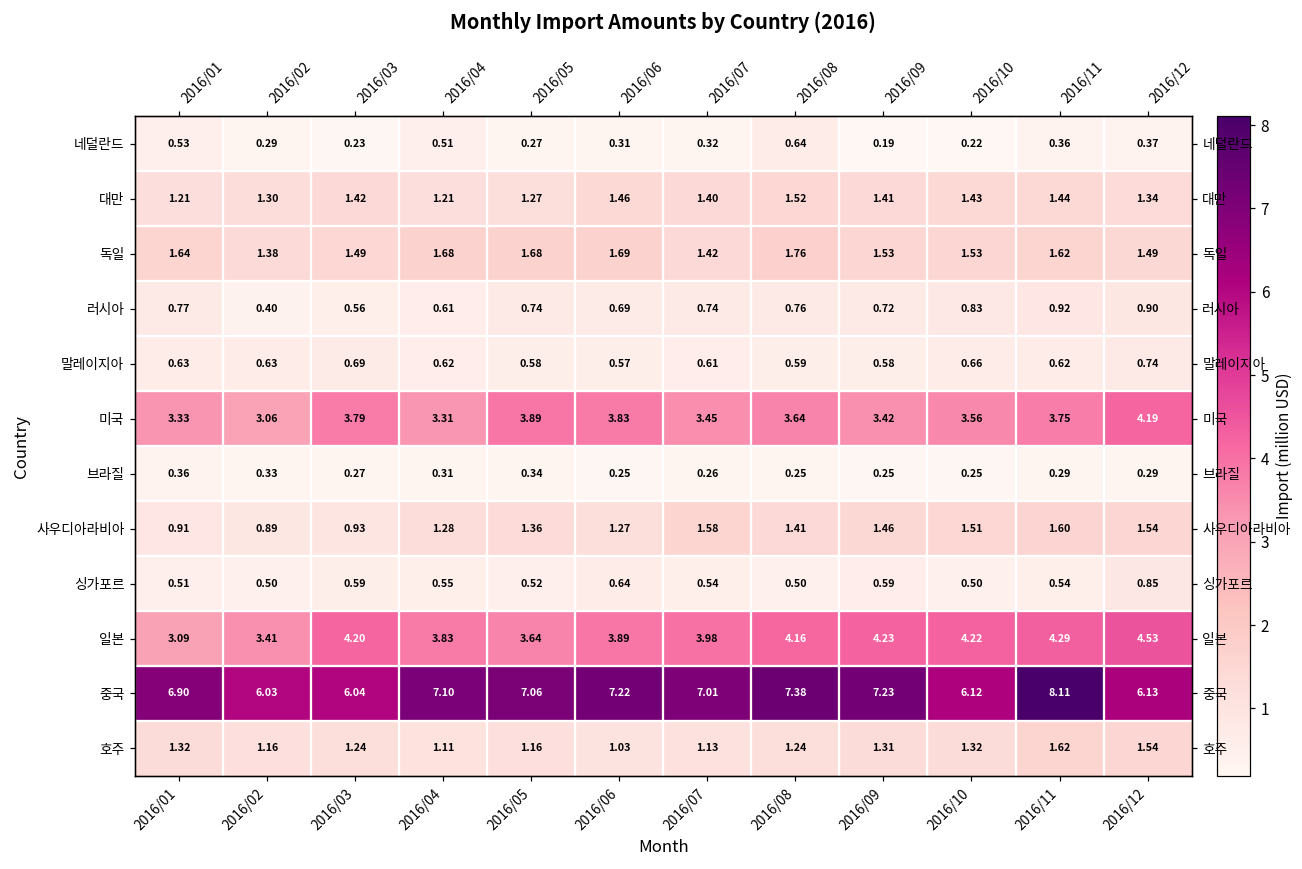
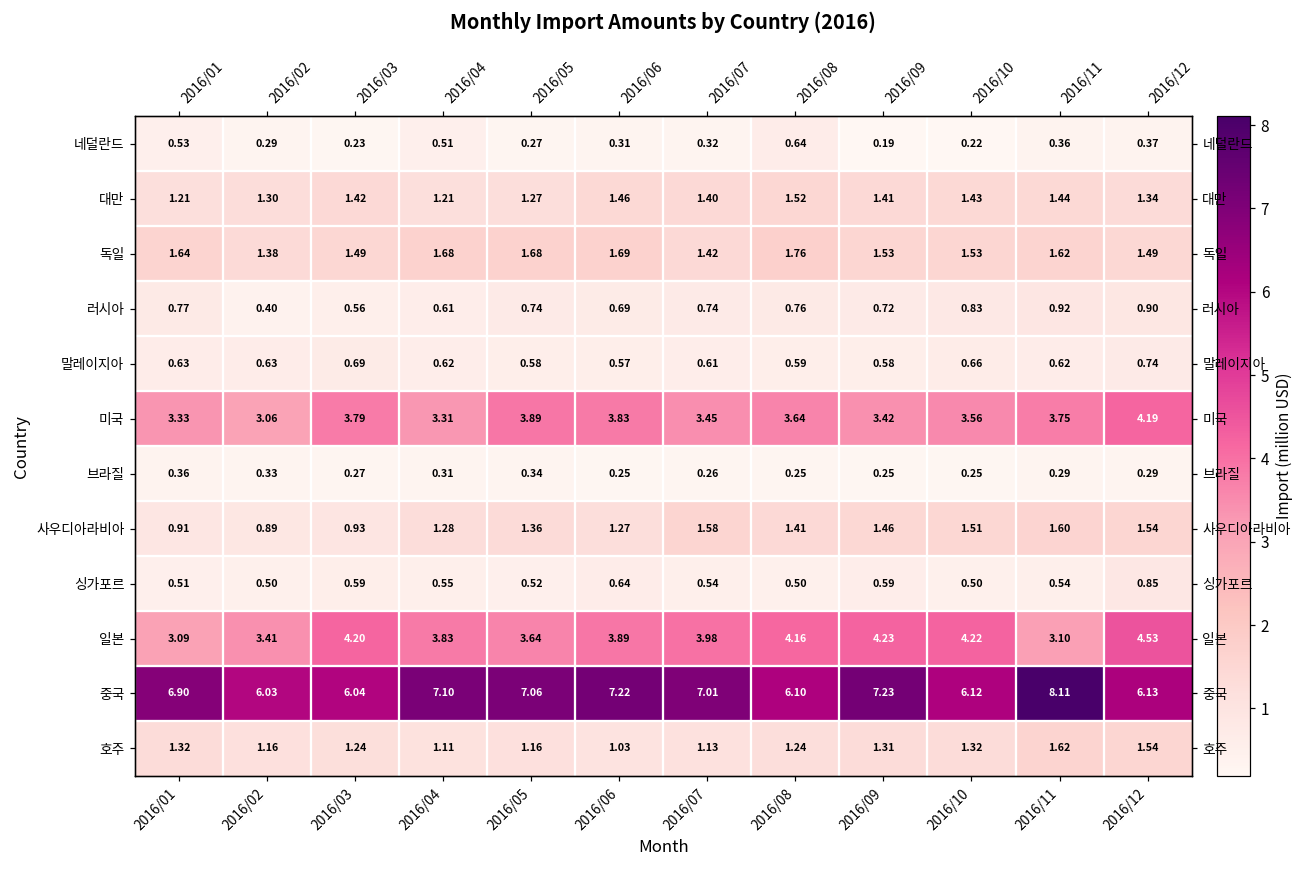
  {
    "네덜란드": {
      "2016/01": 0.53,
      "2016/02": 0.29,
      "2016/03": 0.23,
      "2016/04": 0.51,
      "2016/05": 0.27,
      "2016/06": 0.31,
      "2016/07": 0.32,
      "2016/08": 0.64,
      "2016/09": 0.19,
      "2016/10": 0.22,
      "2016/11": 0.36,
      "2016/12": 0.37
    },
    "대만": {
      "2016/01": 1.21,
      "2016/02": 1.30,
      "2016/03": 1.42,
      "2016/04": 1.21,
      "2016/05": 1.27,
      "2016/06": 1.46,
      "2016/07": 1.40,
      "2016/08": 1.52,
      "2016/09": 1.41,
      "2016/10": 1.43,
      "2016/11": 1.44,
      "2016/12": 1.34
    },
    "독일": {
      "2016/01": 1.64,
      "2016/02": 1.38,
      "2016/03": 1.49,
      "2016/04": 1.68,
      "2016/05": 1.68,
      "2016/06": 1.69,
      "2016/07": 1.42,
      "2016/08": 1.76,
      "2016/09": 1.53,
      "2016/10": 1.53,
      "2016/11": 1.62,
      "2016/12": 1.49
    },
    "러시아": {
      "2016/01": 0.77,
      "2016/02": 0.40,
      "2016/03": 0.56,
      "2016/04": 0.61,
      "2016/05": 0.74,
      "2016/06": 0.69,
      "2016/07": 0.74,
      "2016/08": 0.76,
      "2016/09": 0.72,
      "2016/10": 0.83,
      "2016/11": 0.92,
      "2016/12": 0.90
    },
    "말레이지아": {
      "2016/01": 0.63,
      "2016/02": 0.63,
      "2016/03": 0.69,
      "2016/04": 0.62,
      "2016/05": 0.58,
      "2016/06": 0.57,
      "2016/07": 0.61,
      "2016/08": 0.59,
      "2016/09": 0.58,
      "2016/10": 0.66,
      "2016/11": 0.62,
      "2016/12": 0.74
    },
    "미국": {
      "2016/01": 3.33,
      "2016/02": 3.06,
      "2016/03": 3.79,
      "2016/04": 3.31,
      "2016/05": 3.89,
      "2016/06": 3.83,
      "2016/07": 3.45,
      "2016/08": 3.64,
      "2016/09": 3.42,
      "2016/10": 3.56,
      "2016/11": 3.75,
      "2016/12": 4.19
    },
    "브라질": {
      "2016/01": 0.36,
      "2016/02": 0.33,
      "2016/03": 0.27,
      "2016/04": 0.31,
      "2016/05": 0.34,
      "2016/06": 0.25,
      "2016/07": 0.26,
      "2016/08": 0.25,
      "2016/09": 0.25,
      "2016/10": 0.25,
      "2016/11": 0.29,
      "2016/12": 0.29
    },
    "사우디아라비아": {
      "2016/01": 0.91,
      "2016/02": 0.89,
      "2016/03": 0.93,
      "2016/04": 1.28,
      "2016/05": 1.36,
      "2016/06": 1.27,
      "2016/07": 1.58,
      "2016/08": 1.41,
      "2016/09": 1.46,
      "2016/10": 1.51,
      "2016/11": 1.60,
      "2016/12": 1.54
    },
    "싱가포르": {
      "2016/01": 0.51,
      "2016/02": 0.50,
      "2016/03": 0.59,
      "2016/04": 0.55,
      "2016/05": 0.52,
      "2016/06": 0.64,
      "2016/07": 0.54,
      "2016/08": 0.50,
      "2016/09": 0.59,
      "2016/10": 0.50,
      "2016/11": 0.54,
      "2016/12": 0.85
    },
    "일본": {
      "2016/01": 3.09,
      "2016/02": 3.41,
      "2016/03": 4.20,
      "2016/04": 3.83,
      "2016/05": 3.64,
      "2016/06": 3.89,
      "2016/07": 3.98,
      "2016/08": 4.16,
      "2016/09": 4.23,
      "2016/10": 4.22,
-     "2016/11": 4.29,
+     "2016/11": 3.10,
      "2016/12": 4.53
    },
    "중국": {
      "2016/01": 6.90,
      "2016/02": 6.03,
      "2016/03": 6.04,
      "2016/04": 7.10,
      "2016/05": 7.06,
      "2016/06": 7.22,
      "2016/07": 7.01,
-     "2016/08": 7.38,
+     "2016/08": 6.10,
      "2016/09": 7.23,
      "2016/10": 6.12,
      "2016/11": 8.11,
      "2016/12": 6.13
    },
    "호주": {
      "2016/01": 1.32,
      "2016/02": 1.16,
      "2016/03": 1.24,
      "2016/04": 1.11,
      "2016/05": 1.16,
      "2016/06": 1.03,
      "2016/07": 1.13,
      "2016/08": 1.24,
      "2016/09": 1.31,
      "2016/10": 1.32,
      "2016/11": 1.62,
      "2016/12": 1.54
    }
  }
